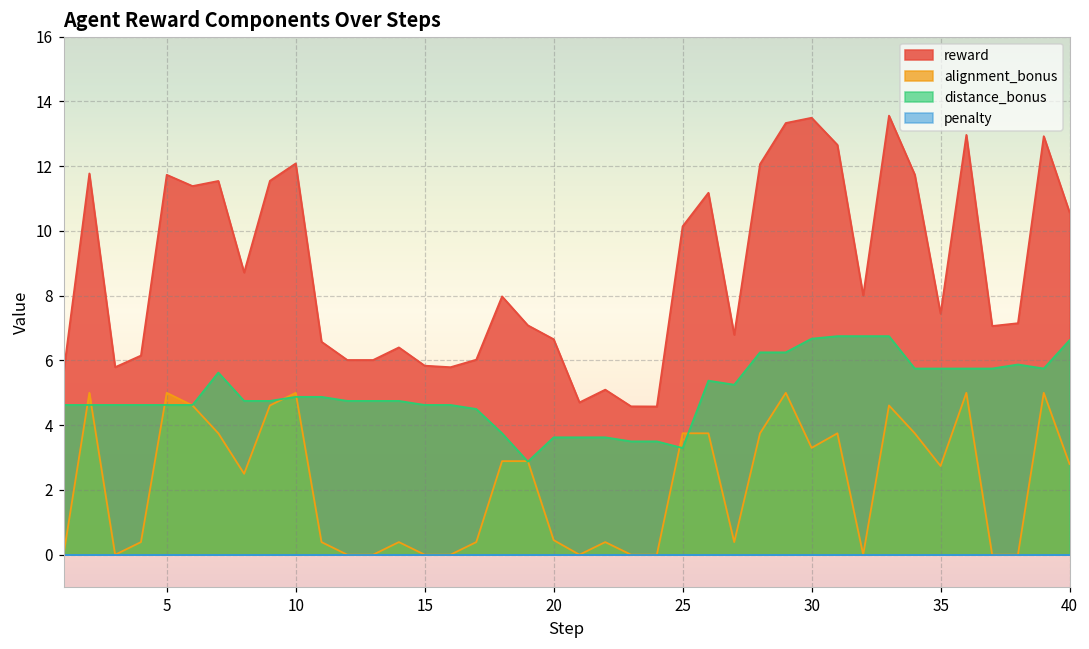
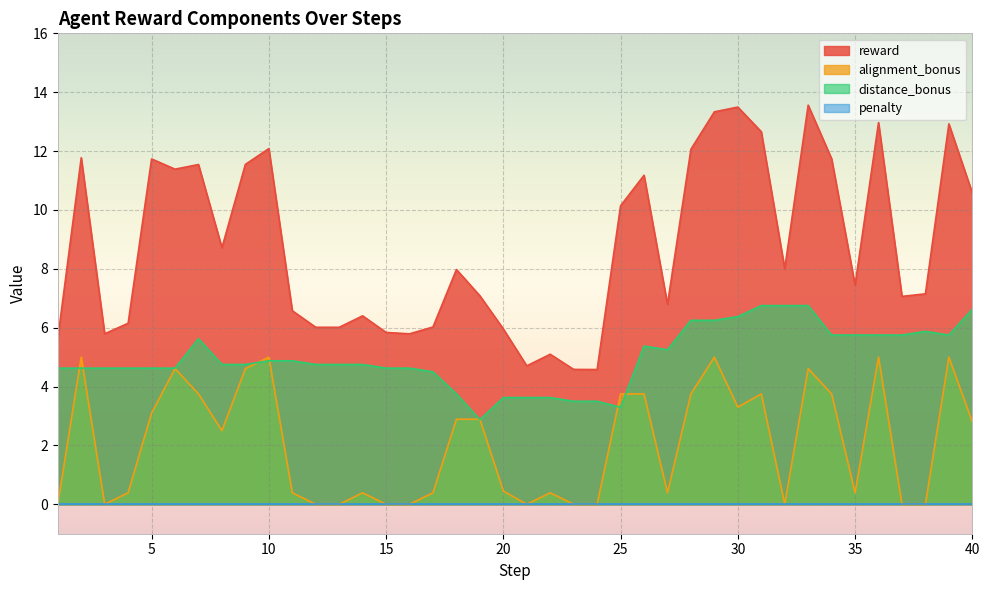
  {
    "reward": {
      "5": 11.7,
      "10": 12.1,
      "15": 5.8,
-     "20": 6.7,
+     "20": 6.0,
      "25": 10.1,
      "30": 13.5,
      "35": 7.4,
      "40": 10.6
    },
    "alignment_bonus": {
-     "5": 5.0,
+     "5": 3.1,
      "10": 5.0,
      "20": 0.5,
      "25": 3.8,
      "30": 3.3,
-     "35": 2.7,
+     "35": 0.4,
      "40": 2.8
    },
    "distance_bonus": {
      "5": 4.6,
      "10": 4.9,
      "15": 4.6,
      "20": 3.6,
      "25": 3.3,
-     "30": 6.7,
+     "30": 6.4,
      "35": 5.8,
      "40": 6.6
    },
    "penalty": {
      "5": 0.0,
      "10": 0.0,
      "20": 0.0,
      "25": 0.0,
      "30": 0.0,
      "35": 0.0,
      "40": 0.0
    }
  }
